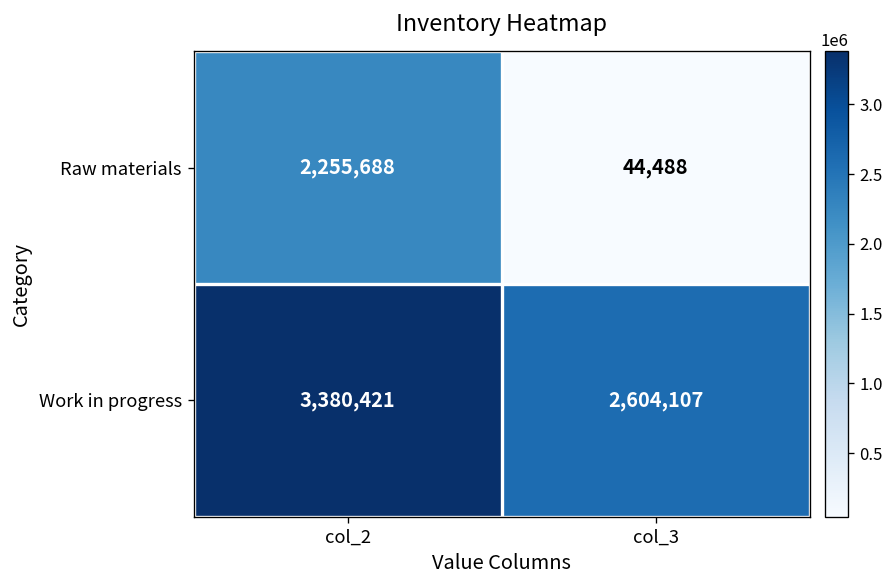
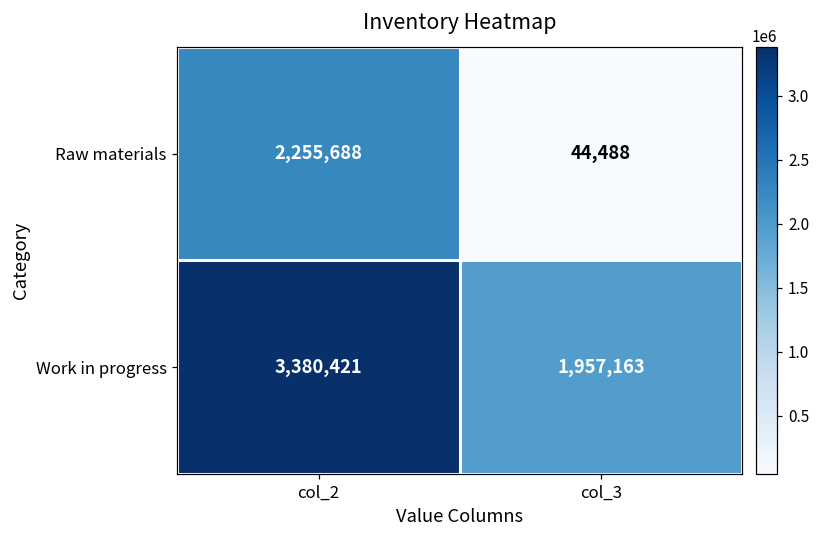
  {
    "Raw materials": {
      "col_2": "2,255,688",
      "col_3": "44,488"
    },
    "Work in progress": {
      "col_2": "3,380,421",
-     "col_3": "2,604,107"
+     "col_3": "1,957,163"
    }
  }
